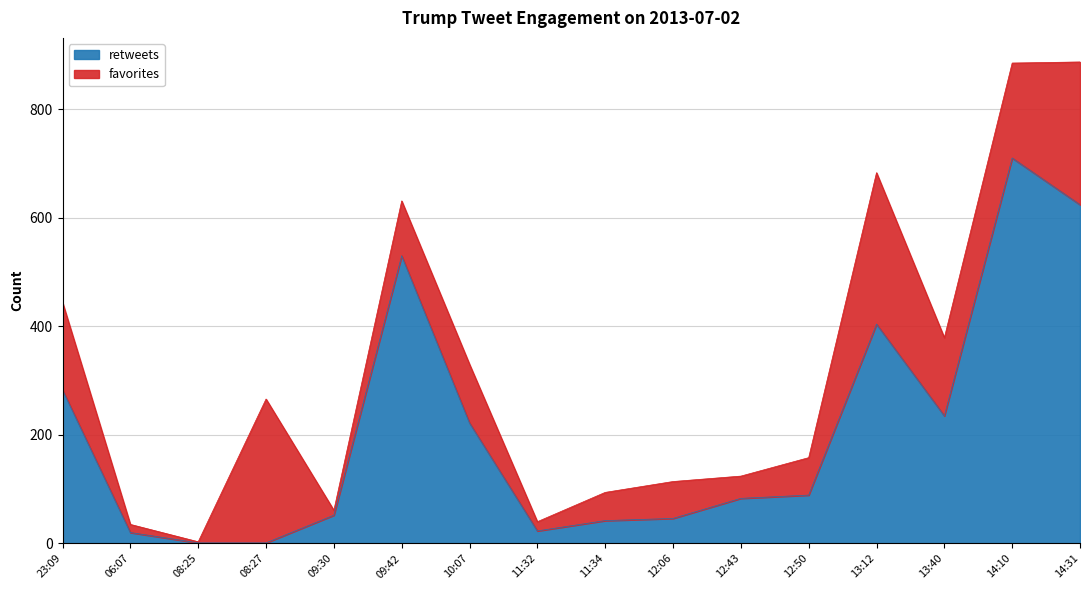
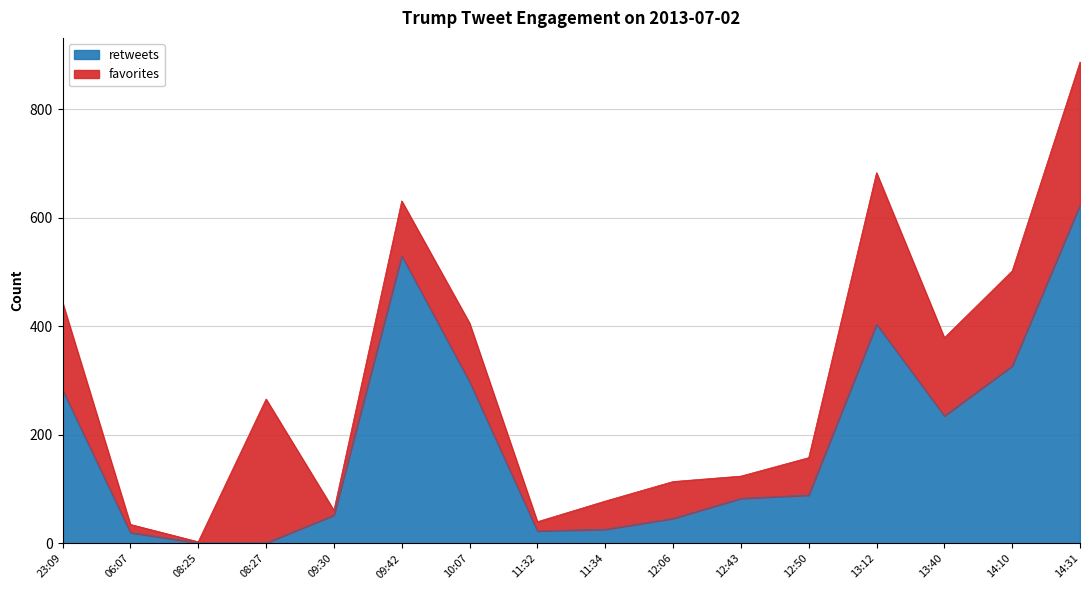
  {
    "retweets": {
      "23:09": 280,
      "06:07": 20,
      "08:27": 0,
      "09:30": 50,
      "09:42": 530,
-     "10:07": 220,
+     "10:07": 300,
      "11:32": 20,
-     "11:34": 40,
+     "11:34": 30,
      "12:06": 50,
      "12:43": 80,
      "12:50": 90,
      "13:12": 400,
      "13:40": 240,
-     "14:10": 710,
+     "14:10": 330,
      "14:31": 620
    },
    "favorites": {
      "23:09": 160,
      "06:07": 20,
      "08:27": 270,
      "09:30": 10,
      "09:42": 100,
      "10:07": 110,
      "11:32": 20,
      "11:34": 50,
      "12:06": 70,
      "12:43": 40,
      "12:50": 70,
      "13:12": 280,
      "13:40": 140,
      "14:10": 180,
      "14:31": 260
    }
  }
